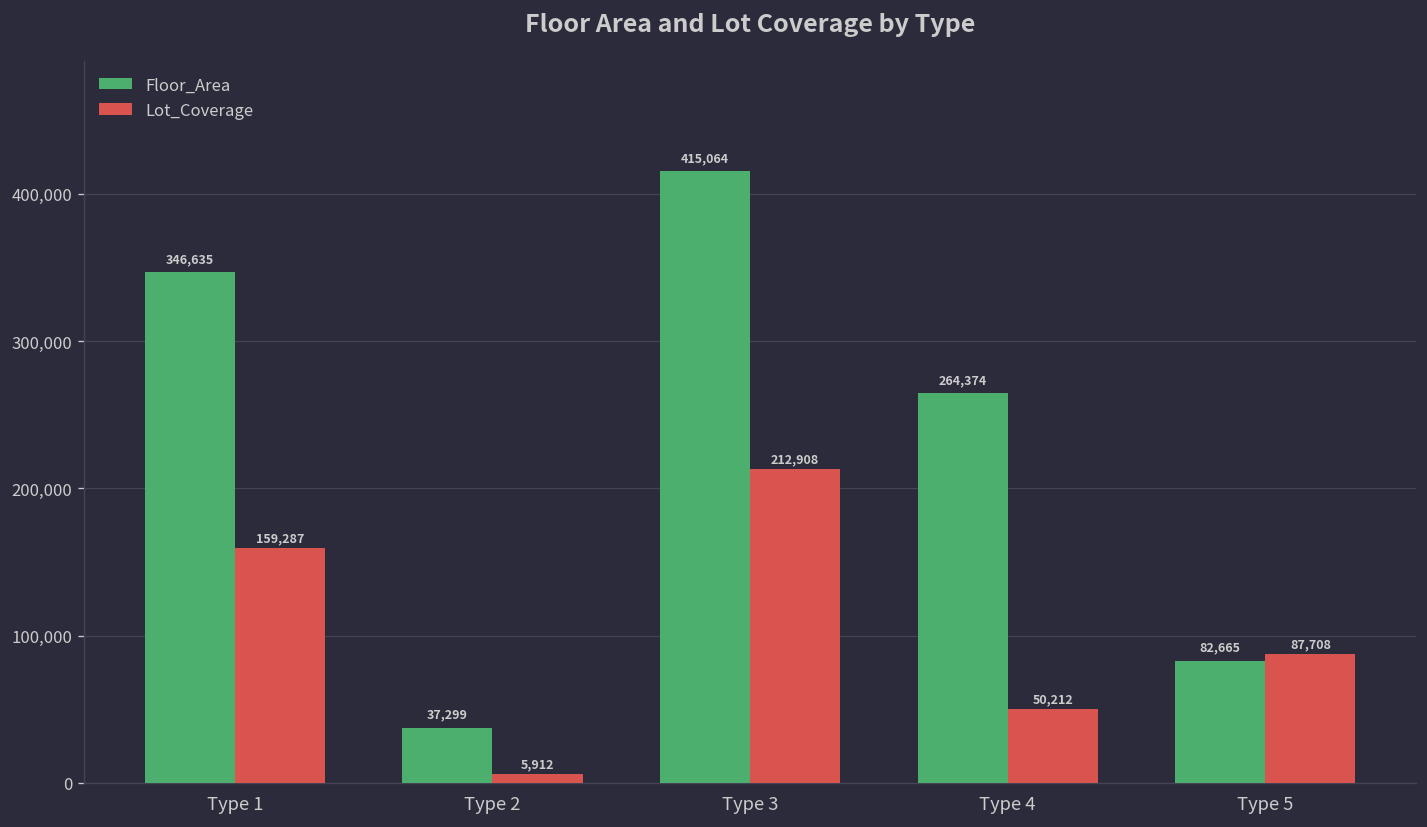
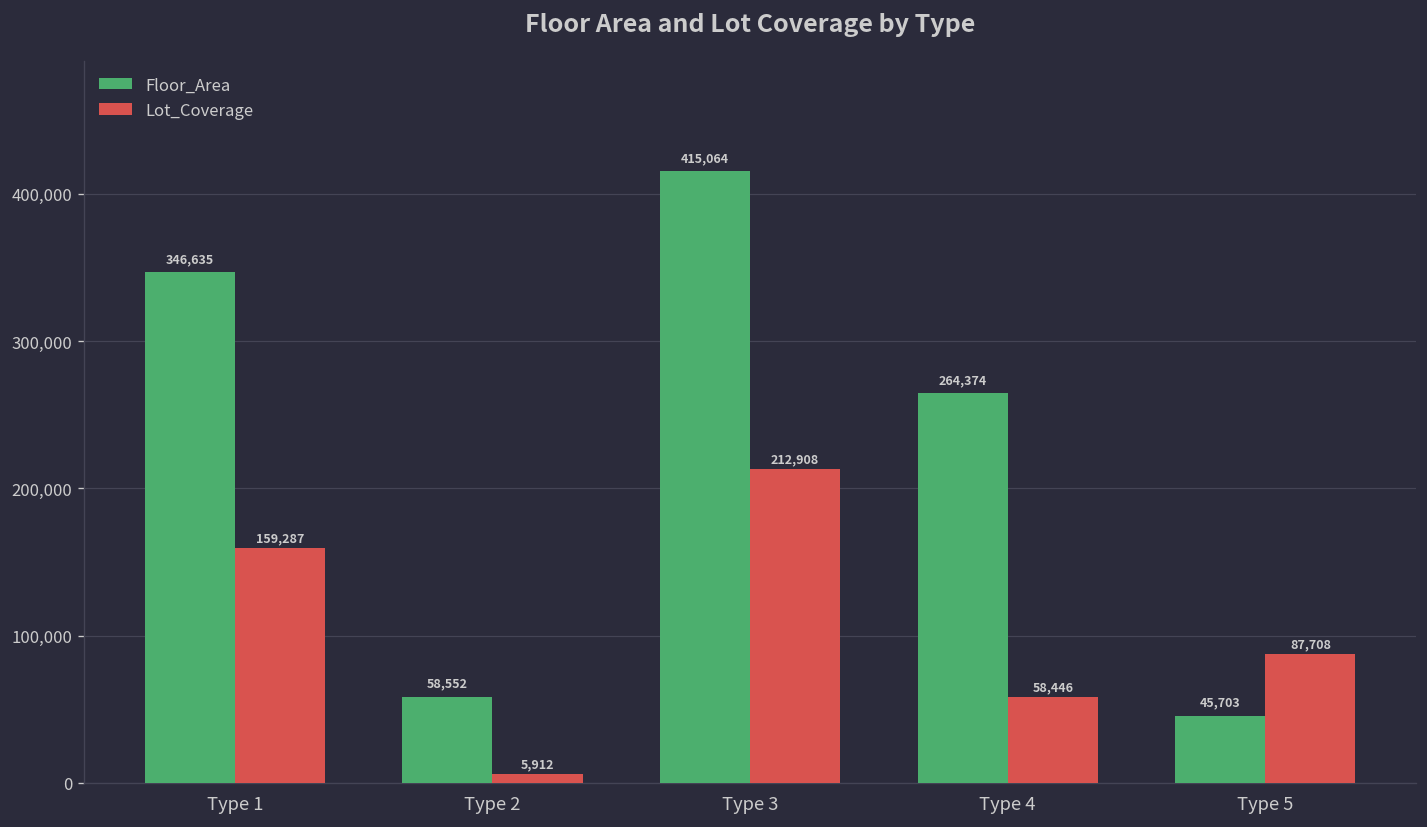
  {
    "Floor_Area": {
      "Type 1": "346,635",
-     "Type 2": "37,299",
+     "Type 2": "58,552",
      "Type 3": "415,064",
      "Type 4": "264,374",
-     "Type 5": "82,665"
+     "Type 5": "45,703"
    },
    "Lot_Coverage": {
      "Type 1": "159,287",
      "Type 2": "5,912",
      "Type 3": "212,908",
-     "Type 4": "50,212",
+     "Type 4": "58,446",
      "Type 5": "87,708"
    }
  }
